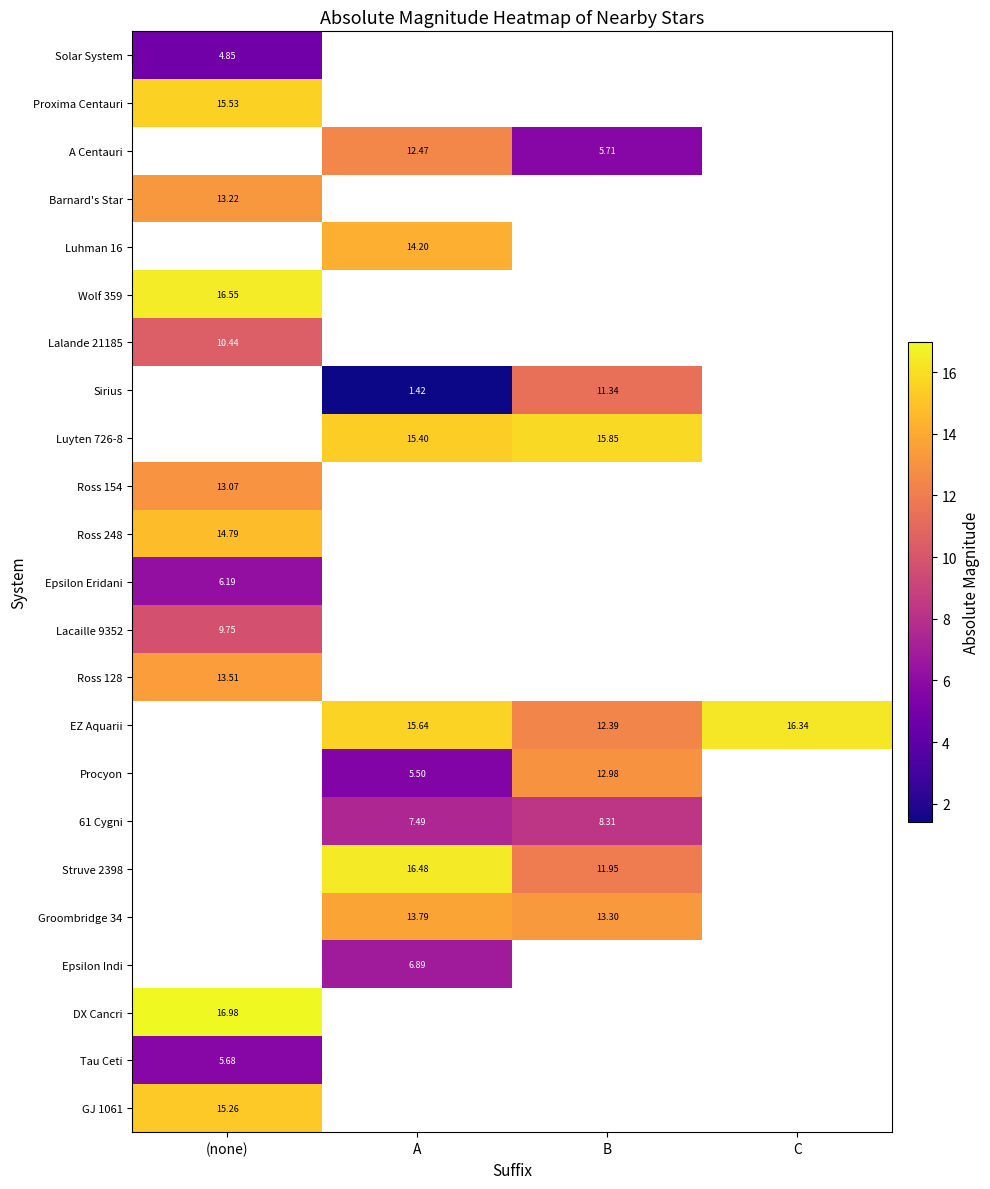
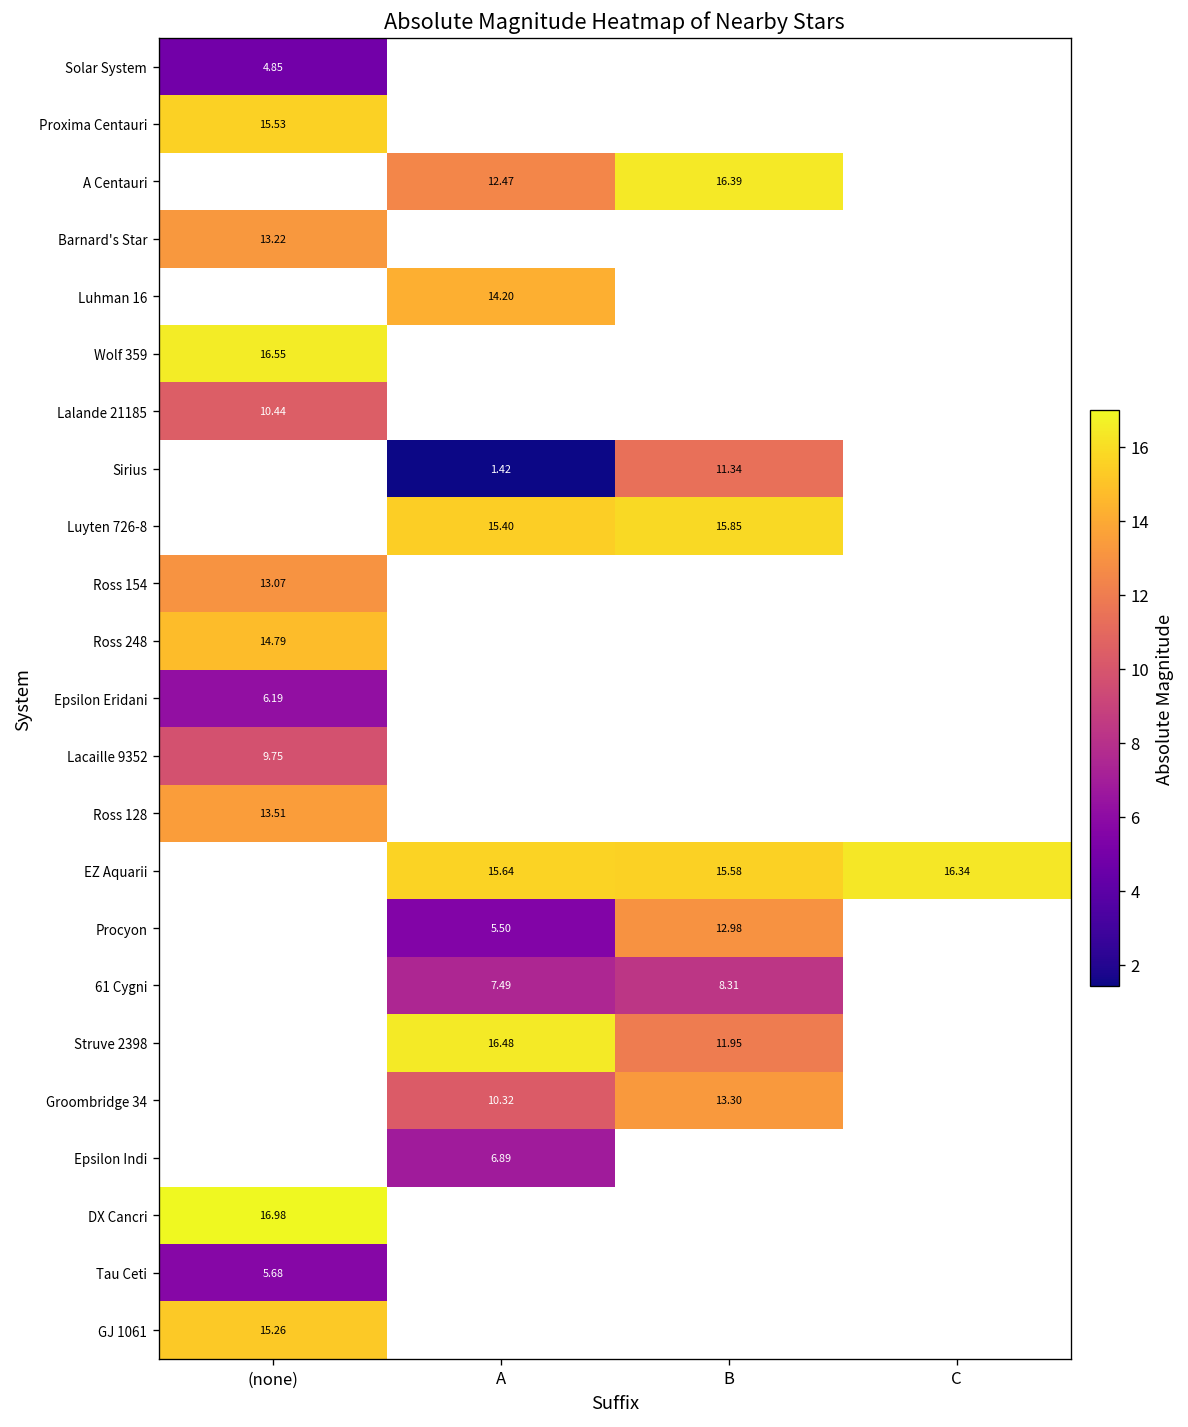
  {
    "Solar System": {
      "(none)": 4.85
    },
    "Proxima Centauri": {
      "(none)": 15.53
    },
    "A Centauri": {
      "A": 12.47,
-     "B": 5.71
+     "B": 16.39
    },
    "Barnard's Star": {
      "(none)": 13.22
    },
    "Luhman 16": {
      "A": 14.20
    },
    "Wolf 359": {
      "(none)": 16.55
    },
    "Lalande 21185": {
      "(none)": 10.44
    },
    "Sirius": {
      "A": 1.42,
      "B": 11.34
    },
    "Luyten 726-8": {
      "A": 15.40,
      "B": 15.85
    },
    "Ross 154": {
      "(none)": 13.07
    },
    "Ross 248": {
      "(none)": 14.79
    },
    "Epsilon Eridani": {
      "(none)": 6.19
    },
    "Lacaille 9352": {
      "(none)": 9.75
    },
    "Ross 128": {
      "(none)": 13.51
    },
    "EZ Aquarii": {
      "A": 15.64,
-     "B": 12.39,
+     "B": 15.58,
      "C": 16.34
    },
    "Procyon": {
      "A": 5.50,
      "B": 12.98
    },
    "61 Cygni": {
      "A": 7.49,
      "B": 8.31
    },
    "Struve 2398": {
      "A": 16.48,
      "B": 11.95
    },
    "Groombridge 34": {
-     "A": 13.79,
+     "A": 10.32,
      "B": 13.30
    },
    "Epsilon Indi": {
      "A": 6.89
    },
    "DX Cancri": {
      "(none)": 16.98
    },
    "Tau Ceti": {
      "(none)": 5.68
    },
    "GJ 1061": {
      "(none)": 15.26
    }
  }
